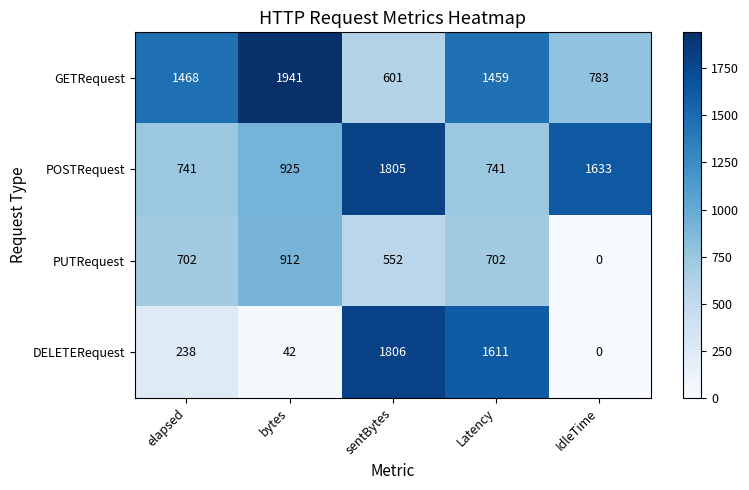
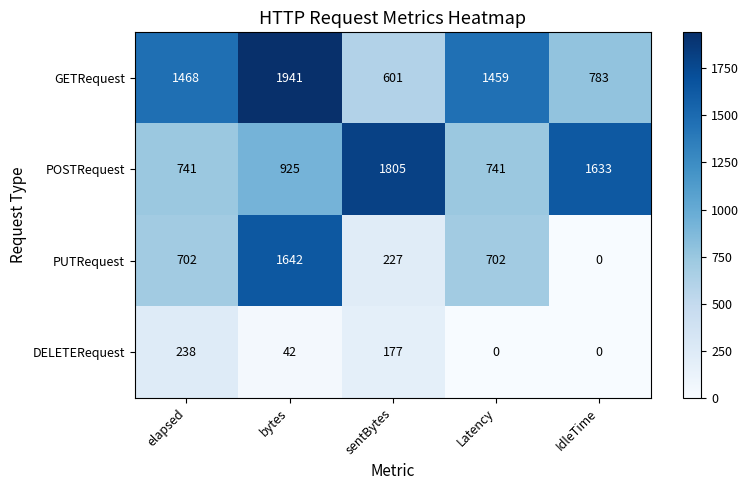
  {
    "GETRequest": {
      "elapsed": 1468,
      "bytes": 1941,
      "sentBytes": 601,
      "Latency": 1459,
      "IdleTime": 783
    },
    "POSTRequest": {
      "elapsed": 741,
      "bytes": 925,
      "sentBytes": 1805,
      "Latency": 741,
      "IdleTime": 1633
    },
    "PUTRequest": {
      "elapsed": 702,
-     "bytes": 912,
-     "sentBytes": 552,
+     "bytes": 1642,
+     "sentBytes": 227,
      "Latency": 702,
      "IdleTime": 0
    },
    "DELETERequest": {
      "elapsed": 238,
      "bytes": 42,
-     "sentBytes": 1806,
-     "Latency": 1611,
+     "sentBytes": 177,
+     "Latency": 0,
      "IdleTime": 0
    }
  }
